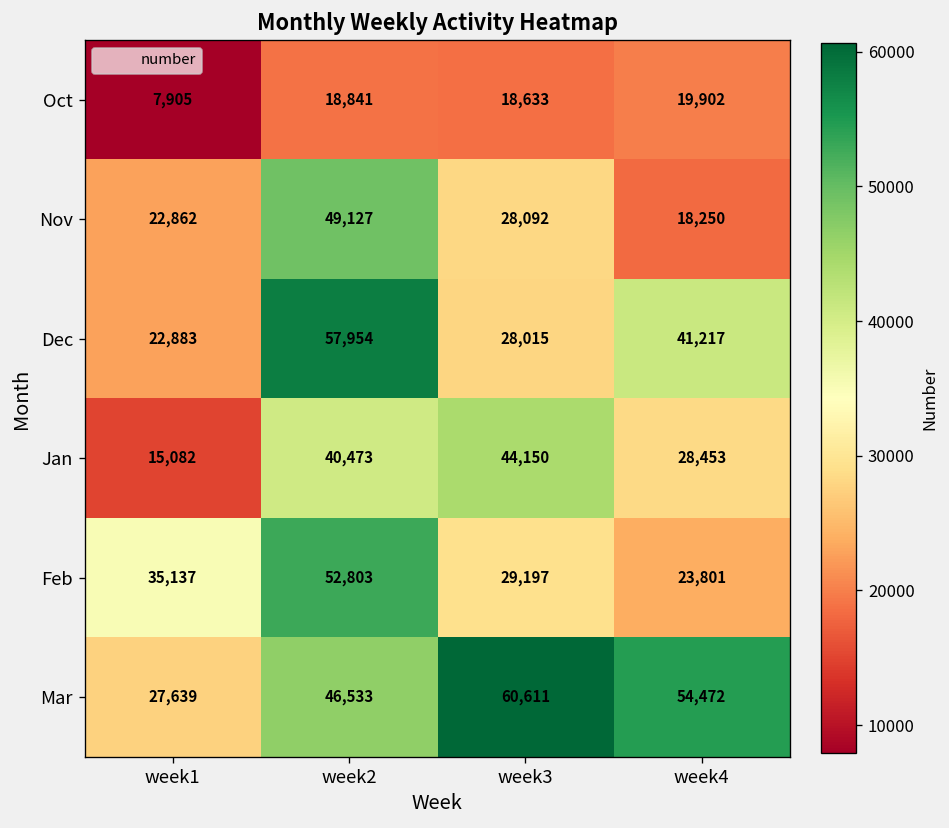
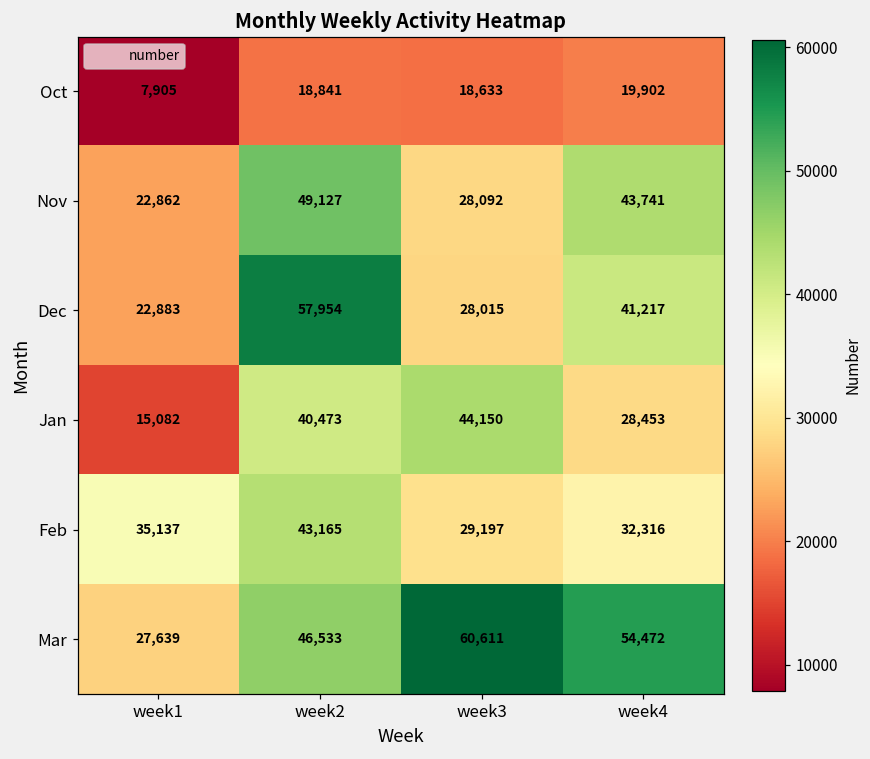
  {
    "Oct": {
      "week1": "7,905",
      "week2": "18,841",
      "week3": "18,633",
      "week4": "19,902"
    },
    "Nov": {
      "week1": "22,862",
      "week2": "49,127",
      "week3": "28,092",
-     "week4": "18,250"
+     "week4": "43,741"
    },
    "Dec": {
      "week1": "22,883",
      "week2": "57,954",
      "week3": "28,015",
      "week4": "41,217"
    },
    "Jan": {
      "week1": "15,082",
      "week2": "40,473",
      "week3": "44,150",
      "week4": "28,453"
    },
    "Feb": {
      "week1": "35,137",
-     "week2": "52,803",
+     "week2": "43,165",
      "week3": "29,197",
-     "week4": "23,801"
+     "week4": "32,316"
    },
    "Mar": {
      "week1": "27,639",
      "week2": "46,533",
      "week3": "60,611",
      "week4": "54,472"
    }
  }
